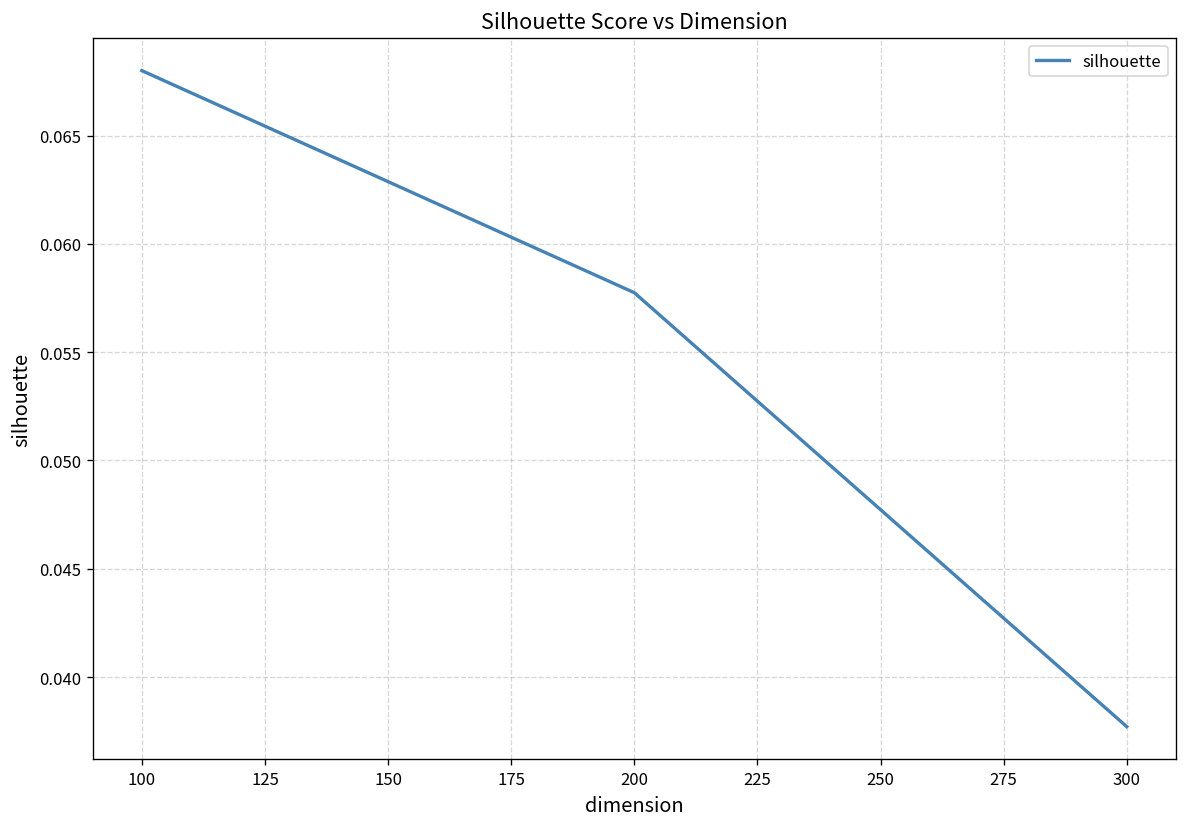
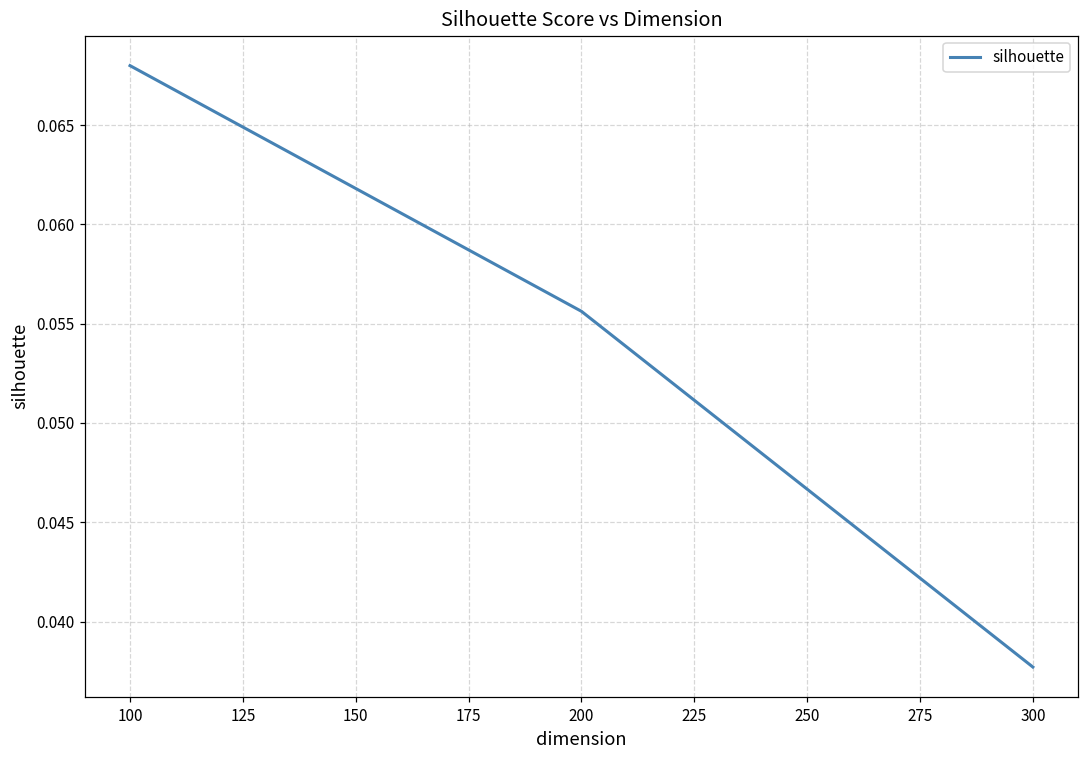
  {
    "100": 0.0680,
-   "200": 0.0577,
+   "200": 0.0556,
    "300": 0.0377
  }
